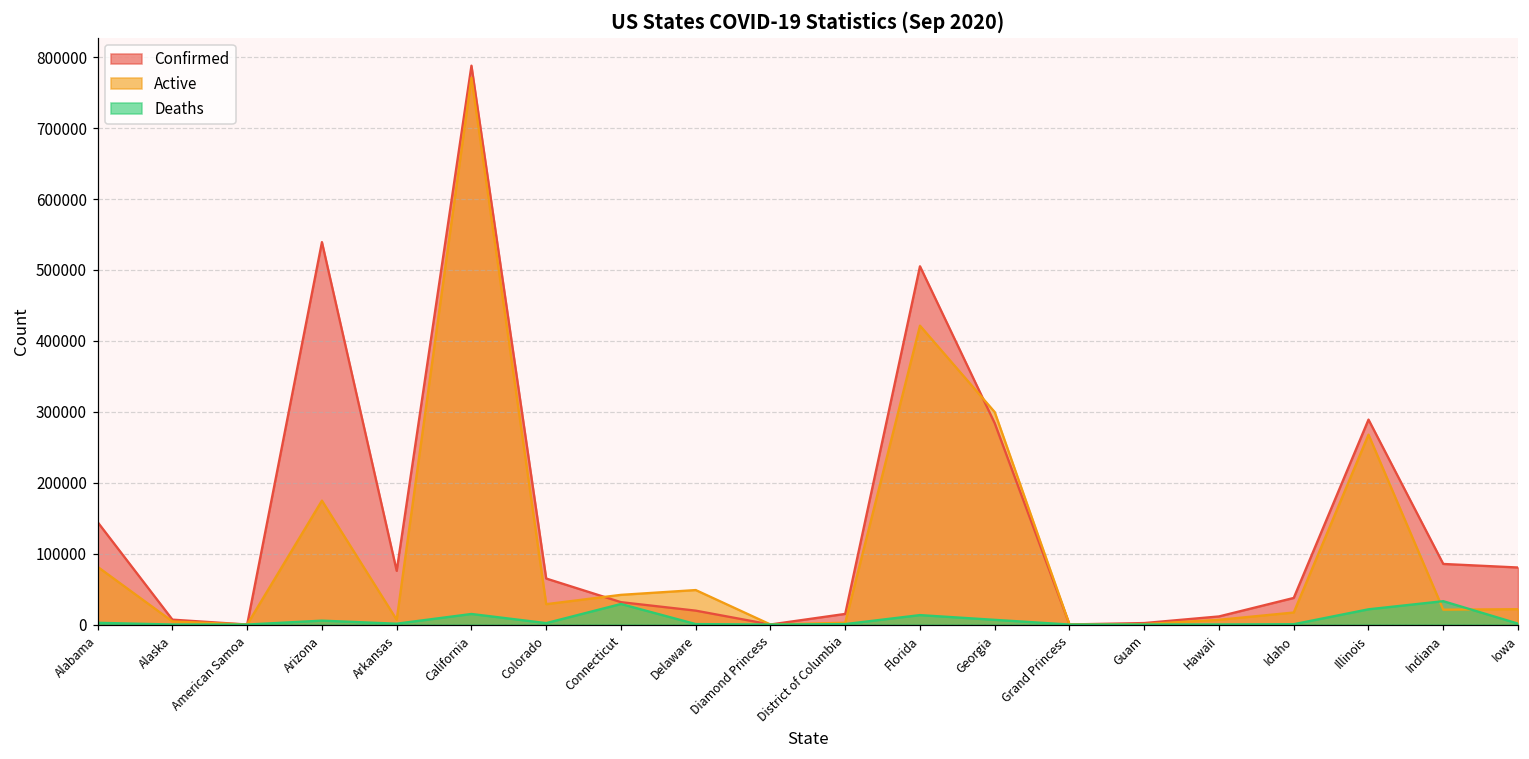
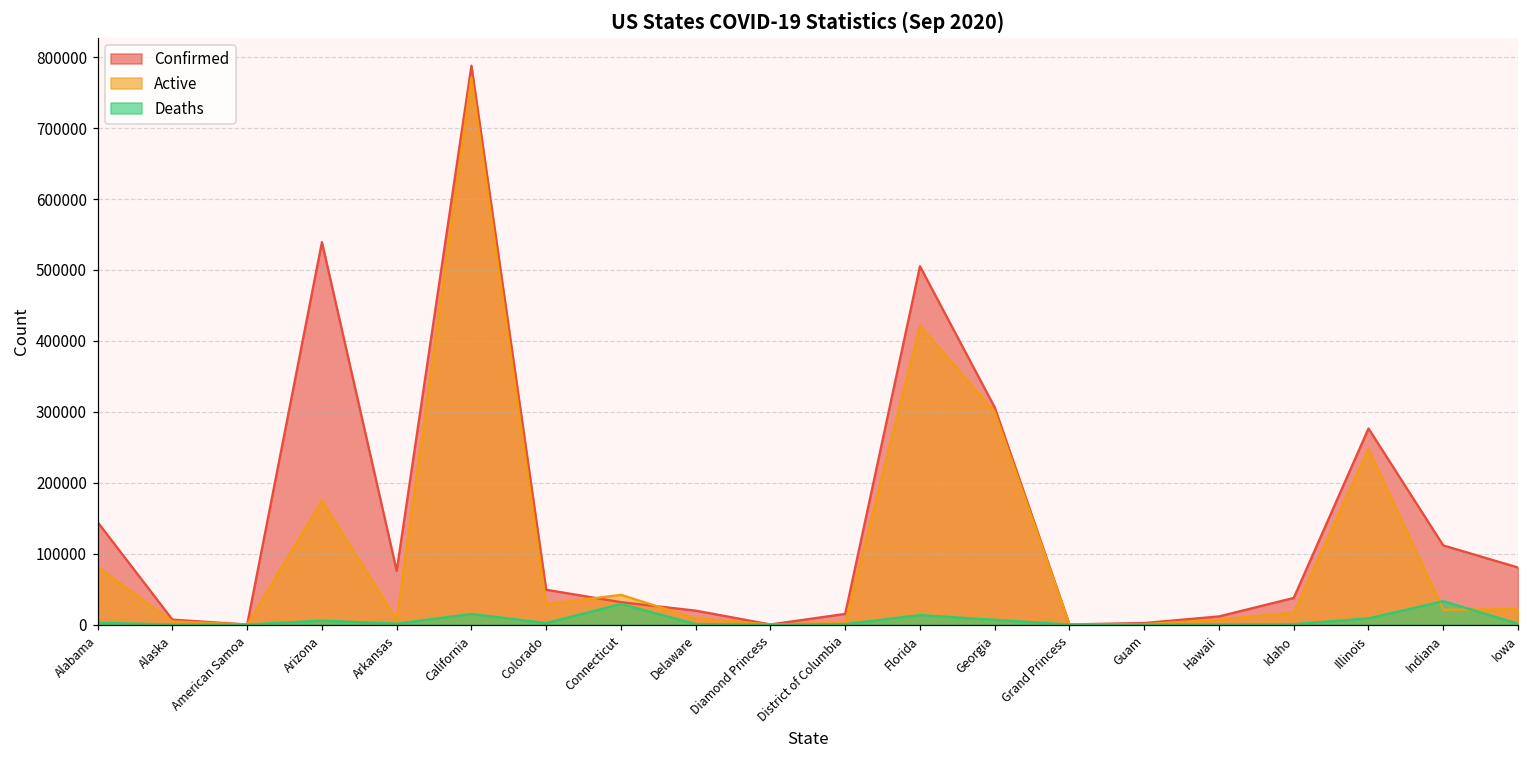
  {
    "Confirmed": {
      "Alabama": 140000,
      "Arizona": 540000,
      "Arkansas": 80000,
      "California": 790000,
-     "Colorado": 60000,
+     "Colorado": 50000,
      "Delaware": 20000,
      "District of Columbia": 10000,
      "Florida": 510000,
-     "Georgia": 280000,
+     "Georgia": 310000,
      "Hawaii": 10000,
      "Idaho": 40000,
-     "Illinois": 290000,
-     "Indiana": 90000,
+     "Illinois": 280000,
+     "Indiana": 110000,
      "Iowa": 80000
    },
    "Active": {
      "Alabama": 80000,
      "Arizona": 170000,
      "Arkansas": 10000,
      "California": 770000,
      "Colorado": 30000,
      "Connecticut": 40000,
-     "Delaware": 50000,
+     "Delaware": 10000,
      "Florida": 420000,
      "Georgia": 300000,
      "Hawaii": 10000,
      "Idaho": 20000,
-     "Illinois": 270000,
+     "Illinois": 250000,
      "Indiana": 20000,
      "Iowa": 20000
    },
    "Deaths": {
      "Alabama": 0,
      "Alaska": 0,
      "Arizona": 10000,
      "Arkansas": 0,
      "California": 10000,
      "Colorado": 0,
      "Delaware": 0,
      "Florida": 10000,
      "Georgia": 10000,
      "Hawaii": 0,
      "Idaho": 0,
-     "Illinois": 20000,
+     "Illinois": 10000,
      "Indiana": 30000,
      "Iowa": 0
    }
  }
